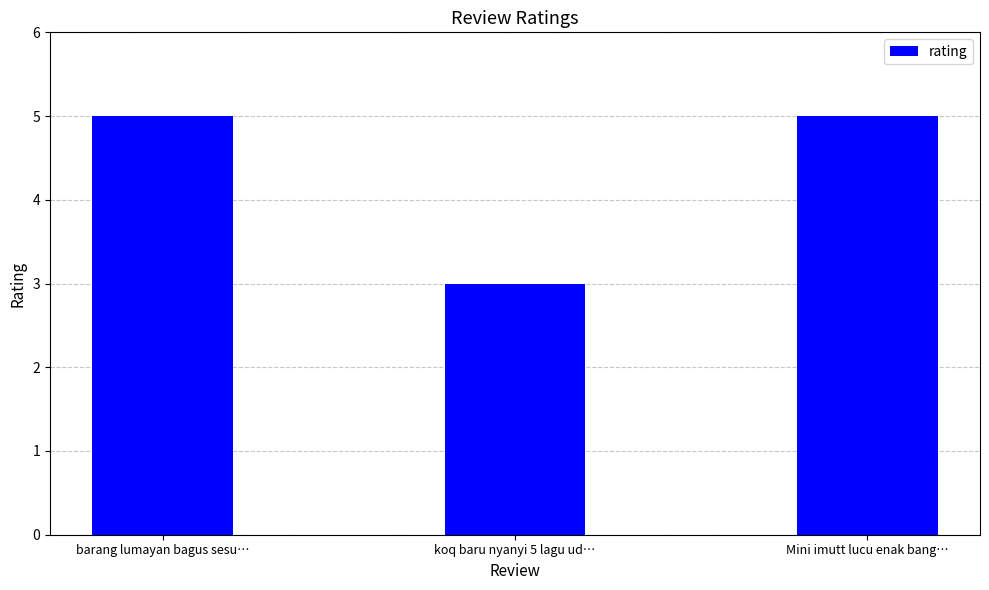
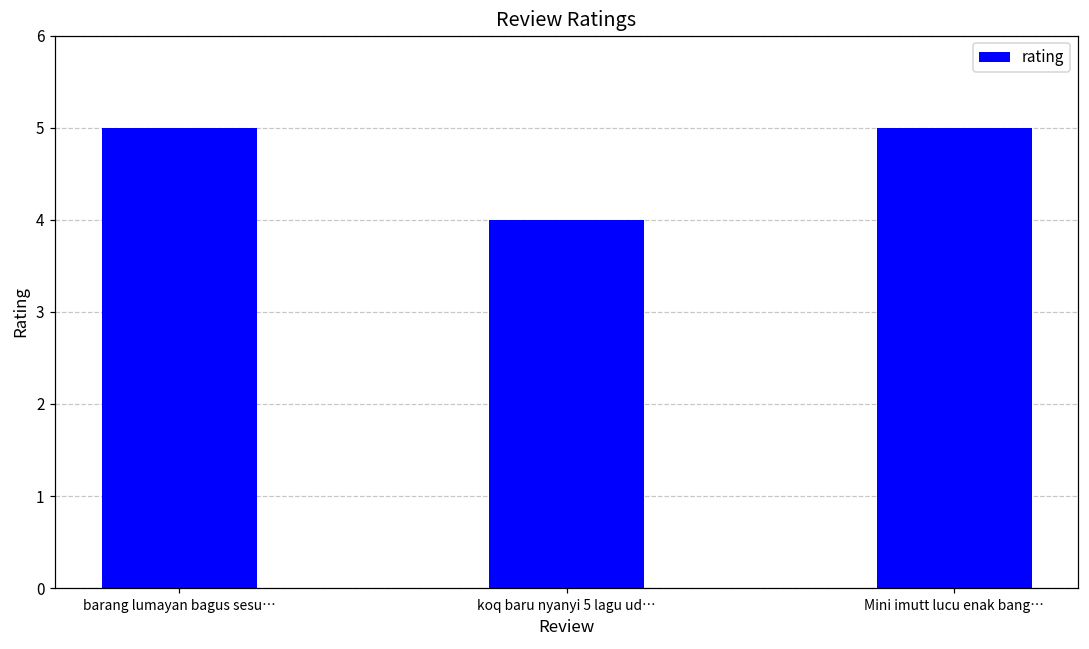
  {
    "barang lumayan bagus sesu…": 5,
-   "koq baru nyanyi 5 lagu ud…": 3,
+   "koq baru nyanyi 5 lagu ud…": 4,
    "Mini imutt lucu enak bang…": 5
  }
